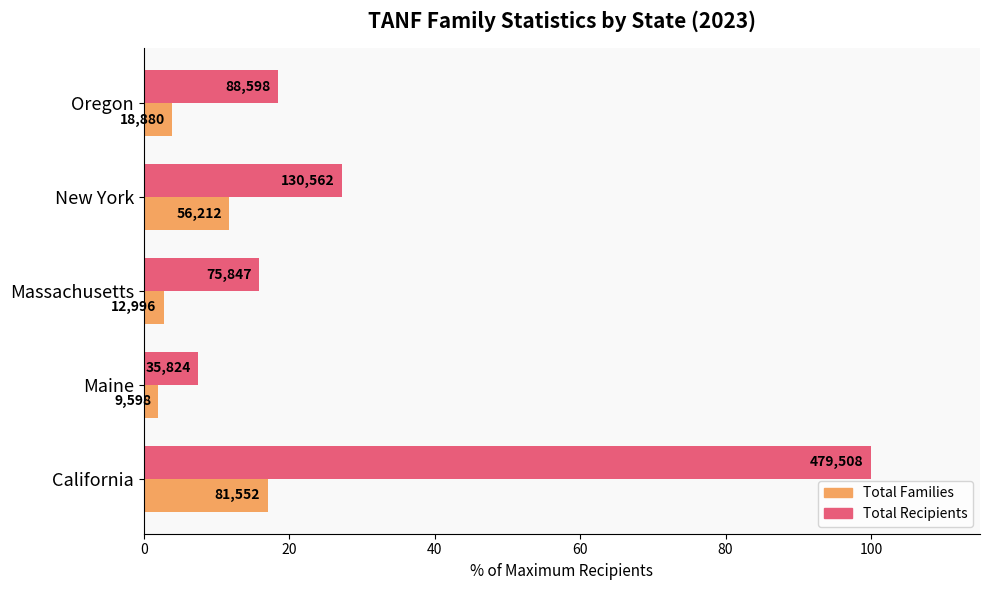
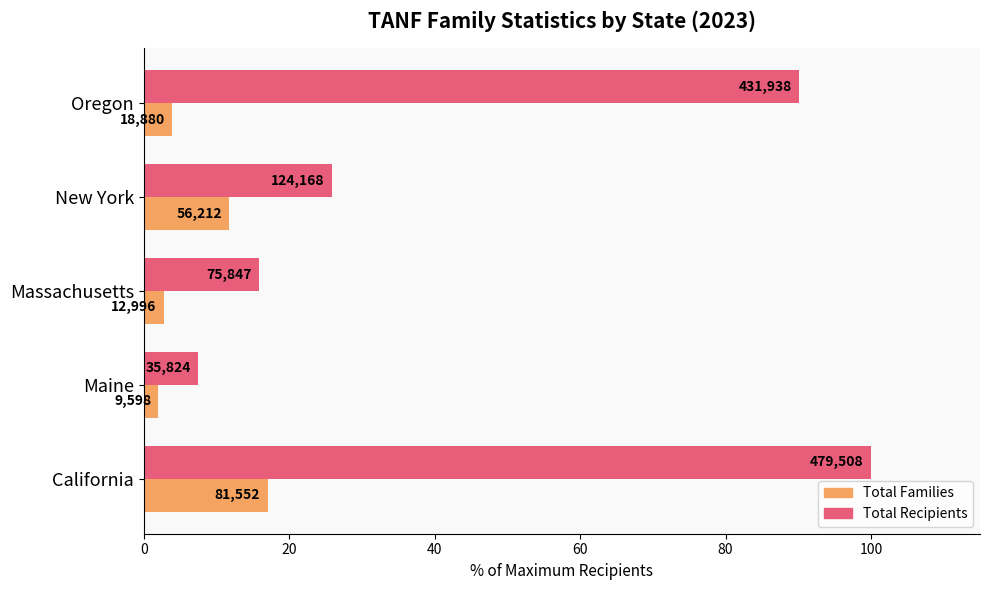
  {
    "Total Recipients": {
-     "Oregon": "88,598",
-     "New York": "130,562"
+     "Oregon": "431,938",
+     "New York": "124,168"
    }
  }
